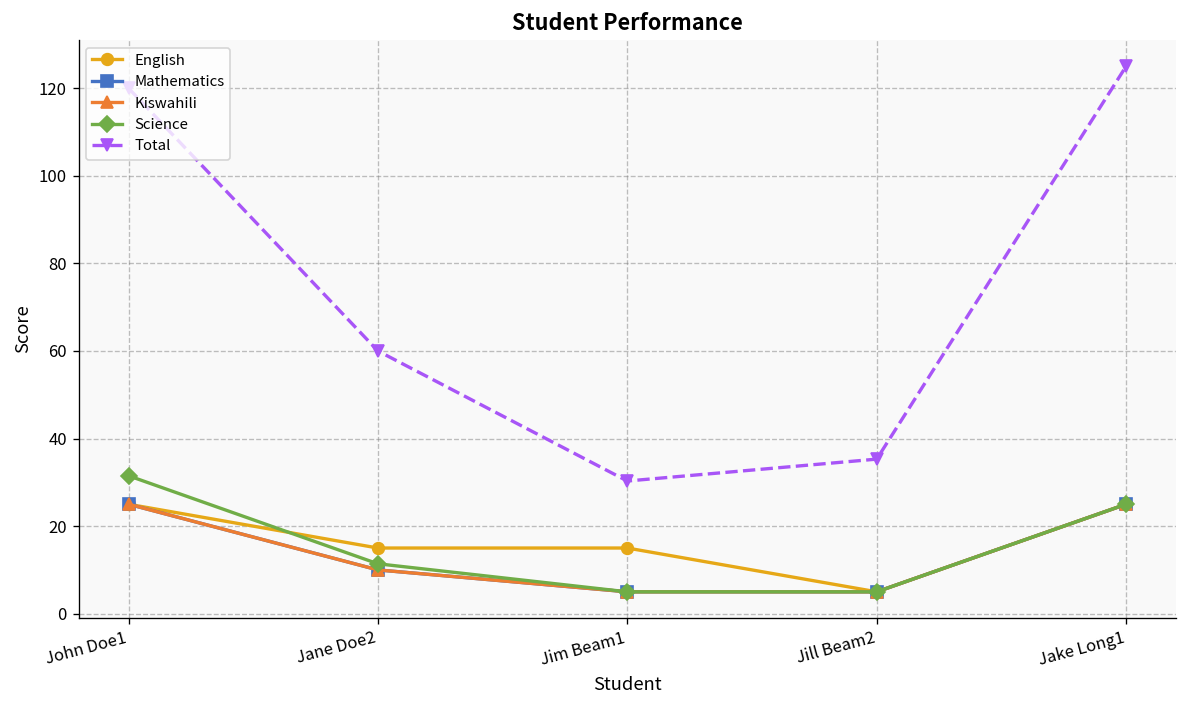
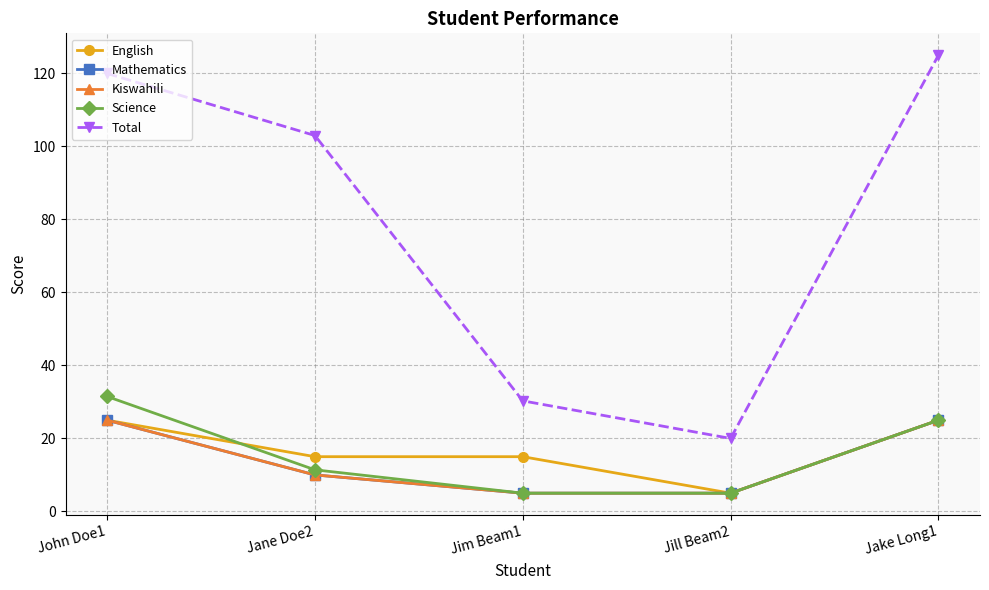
  {
    "Science": {
      "John Doe1": 32,
      "Jane Doe2": 11
    },
    "Total": {
-     "Jane Doe2": 60,
+     "Jane Doe2": 103,
      "Jim Beam1": 30,
-     "Jill Beam2": 35,
+     "Jill Beam2": 20,
      "Jake Long1": 125
    }
  }
